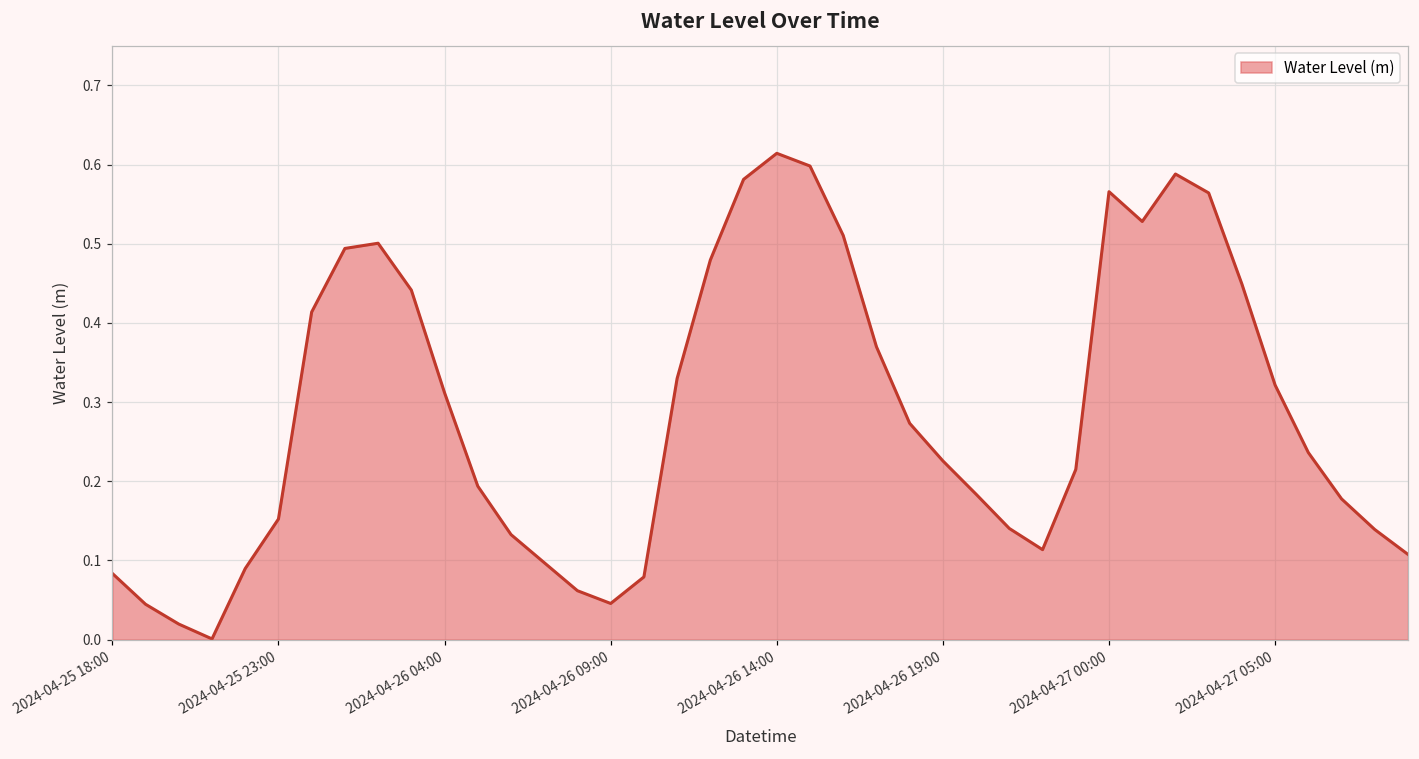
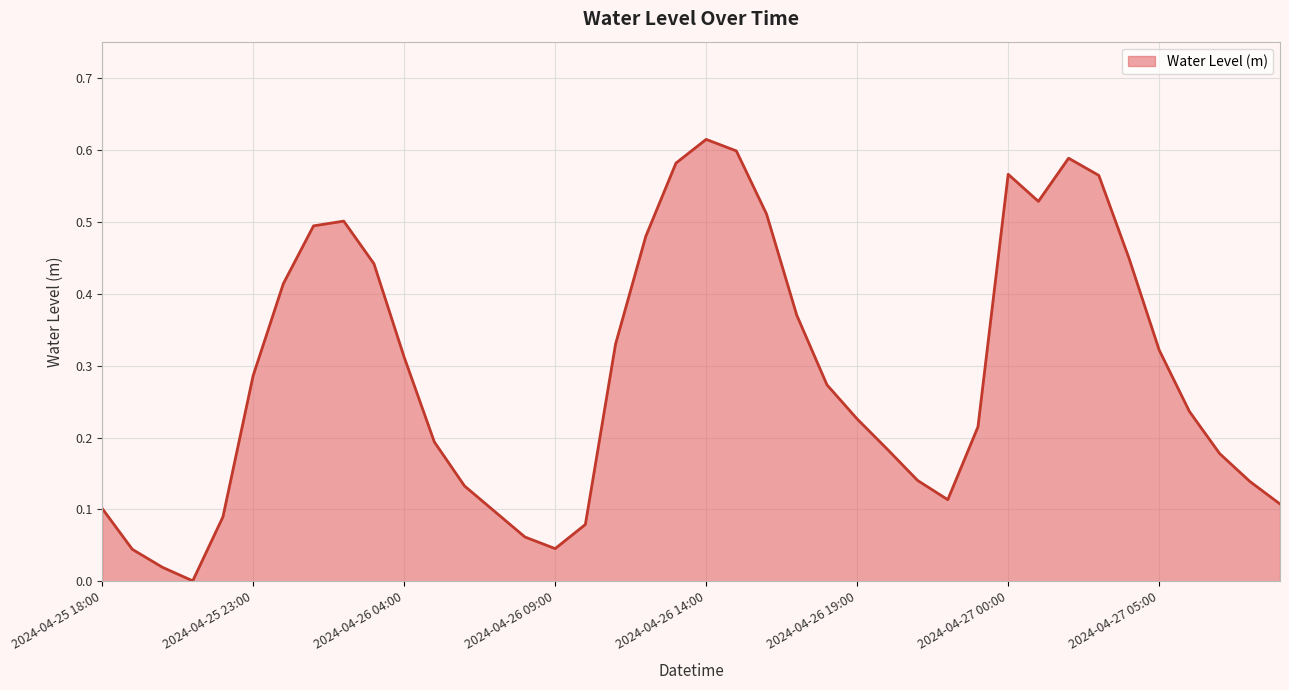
  {
-   "2024-04-25 18:00": 0.08,
-   "2024-04-25 23:00": 0.15,
+   "2024-04-25 18:00": 0.10,
+   "2024-04-25 23:00": 0.29,
    "2024-04-26 04:00": 0.31,
    "2024-04-26 09:00": 0.05,
    "2024-04-26 14:00": 0.61,
    "2024-04-26 19:00": 0.23,
    "2024-04-27 00:00": 0.57,
    "2024-04-27 05:00": 0.32
  }
